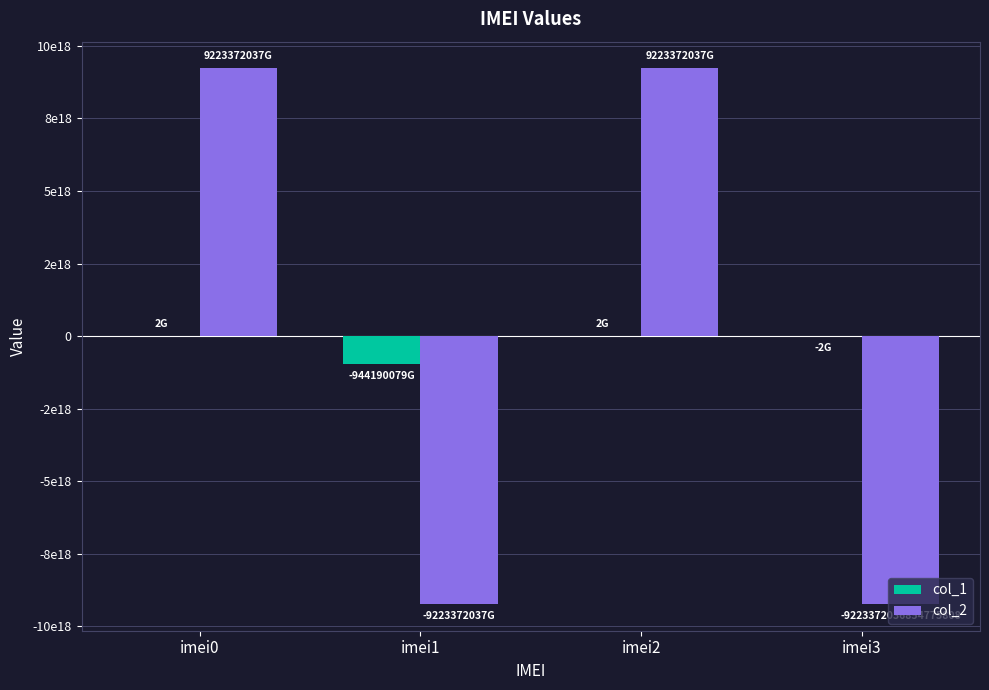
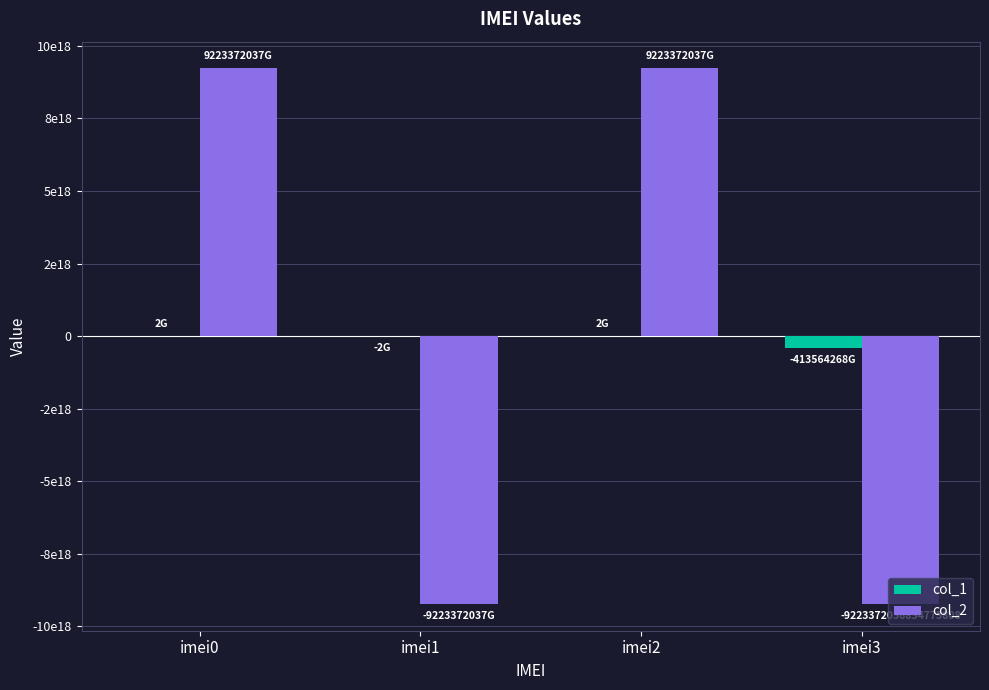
  {
    "col_1": {
      "imei0": "2G",
-     "imei1": "-944190079G",
+     "imei1": "-2G",
      "imei2": "2G",
-     "imei3": "-2G"
+     "imei3": "-413564268G"
    },
    "col_2": {
      "imei0": "9223372037G",
      "imei1": "-9223372037G",
      "imei2": "9223372037G"
    }
  }
